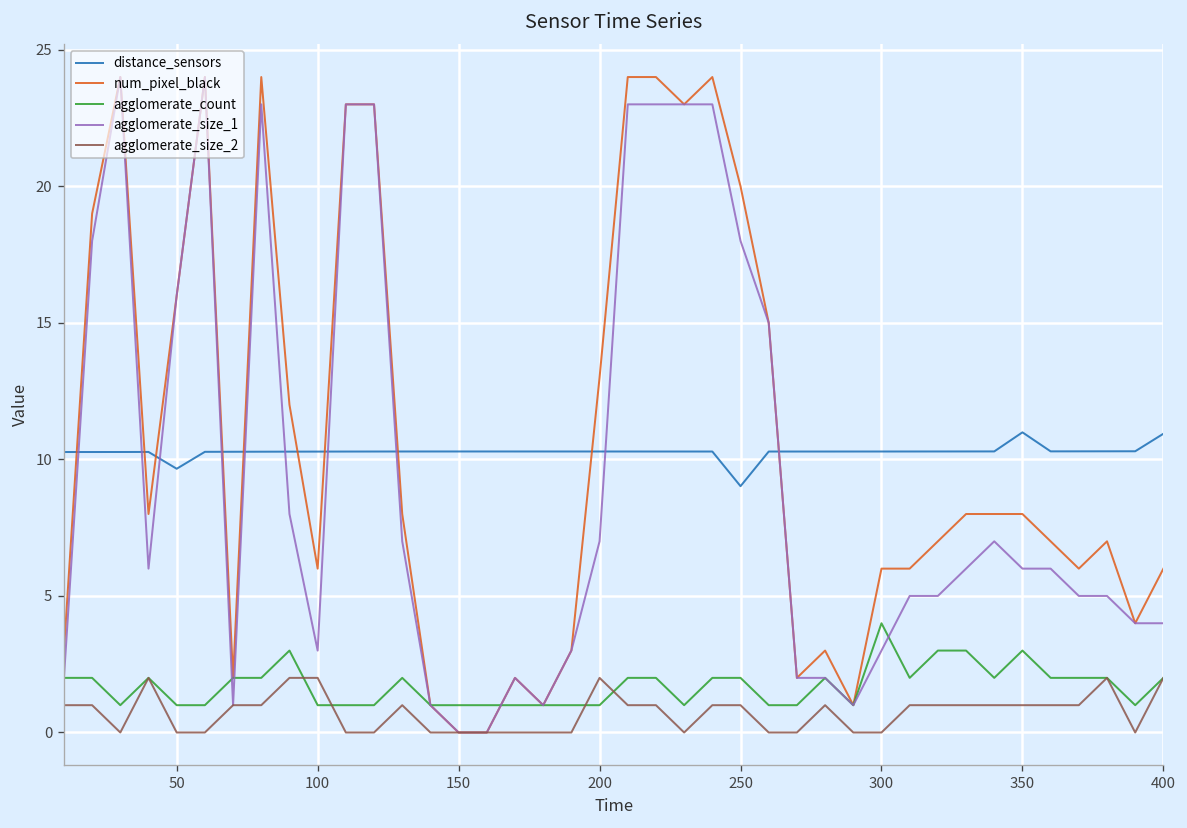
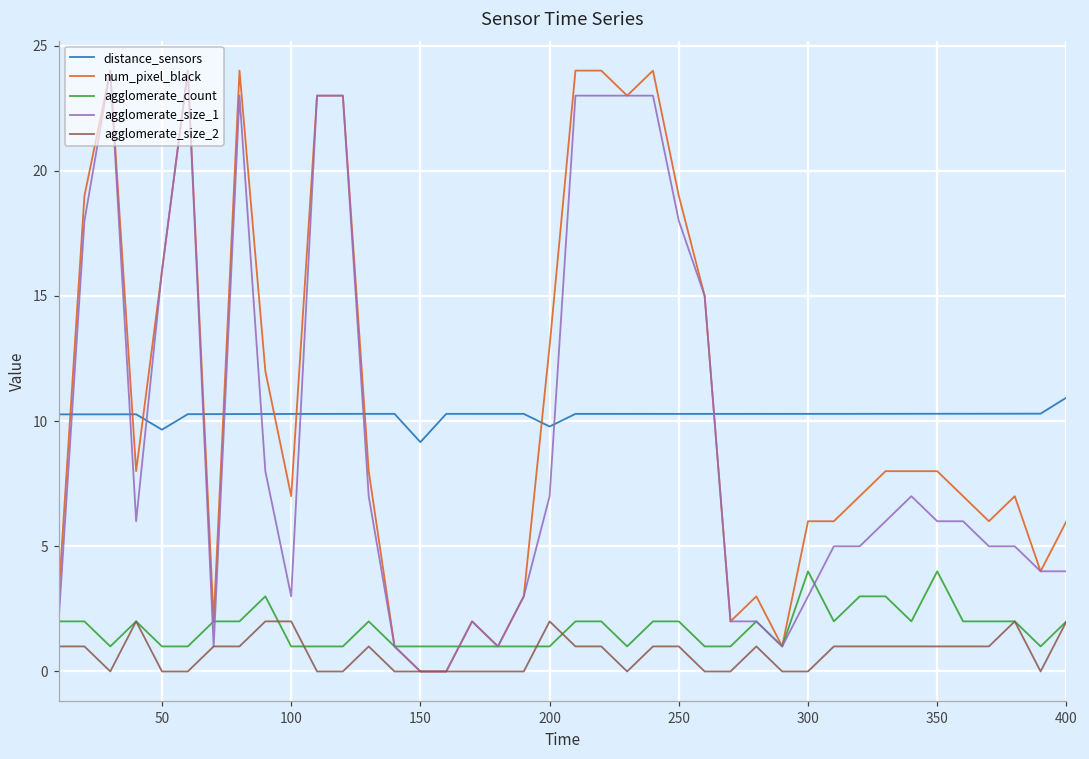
  {
    "distance_sensors": {
      "50": 9.7,
      "100": 10.3,
-     "150": 10.3,
-     "200": 10.3,
-     "250": 9.0,
+     "150": 9.2,
+     "200": 9.8,
+     "250": 10.3,
      "300": 10.3,
-     "350": 11.0,
+     "350": 10.3,
      "400": 10.9
    },
    "num_pixel_black": {
-     "100": 6,
+     "100": 7,
      "200": 13,
-     "250": 20,
+     "250": 19,
      "300": 6,
      "350": 8,
      "400": 6
    },
    "agglomerate_count": {
      "50": 1,
      "100": 1,
      "150": 1,
      "200": 1,
      "250": 2,
      "300": 4,
-     "350": 3
+     "350": 4
    },
    "agglomerate_size_1": {
      "100": 3.0,
      "200": 7.0,
      "250": 18.0,
      "300": 3.0,
      "350": 6.0,
      "400": 4.0
    },
    "agglomerate_size_2": {
      "50": 0.0,
      "100": 2.0,
      "200": 2.0,
      "250": 1.0,
      "300": 0.0,
      "350": 1.0
    }
  }
